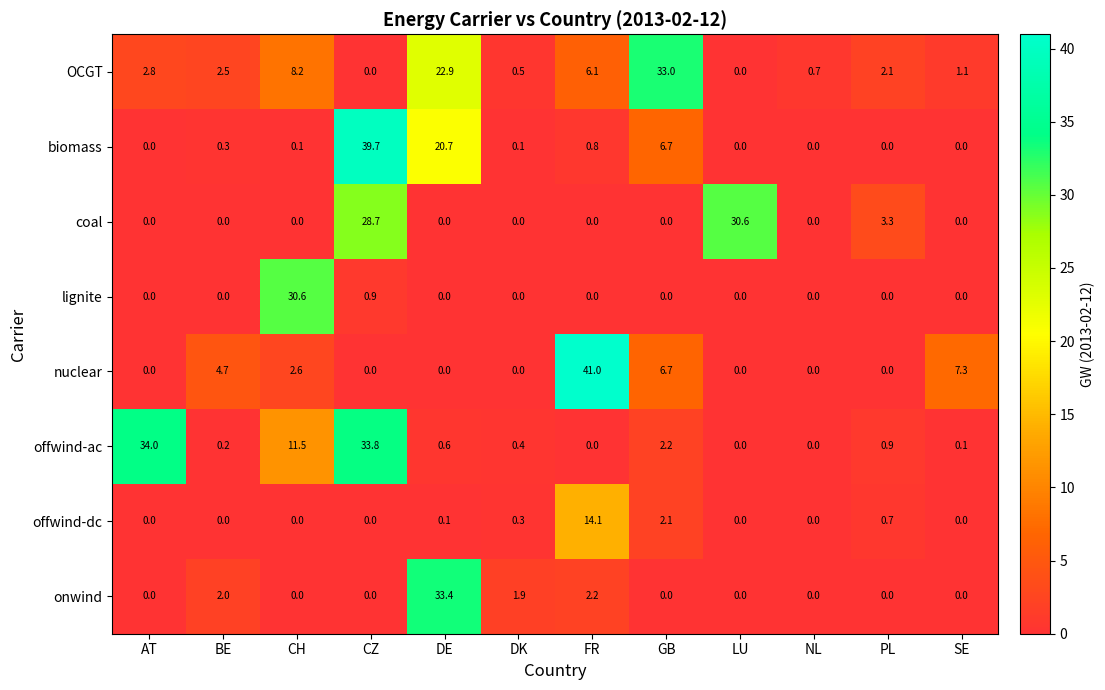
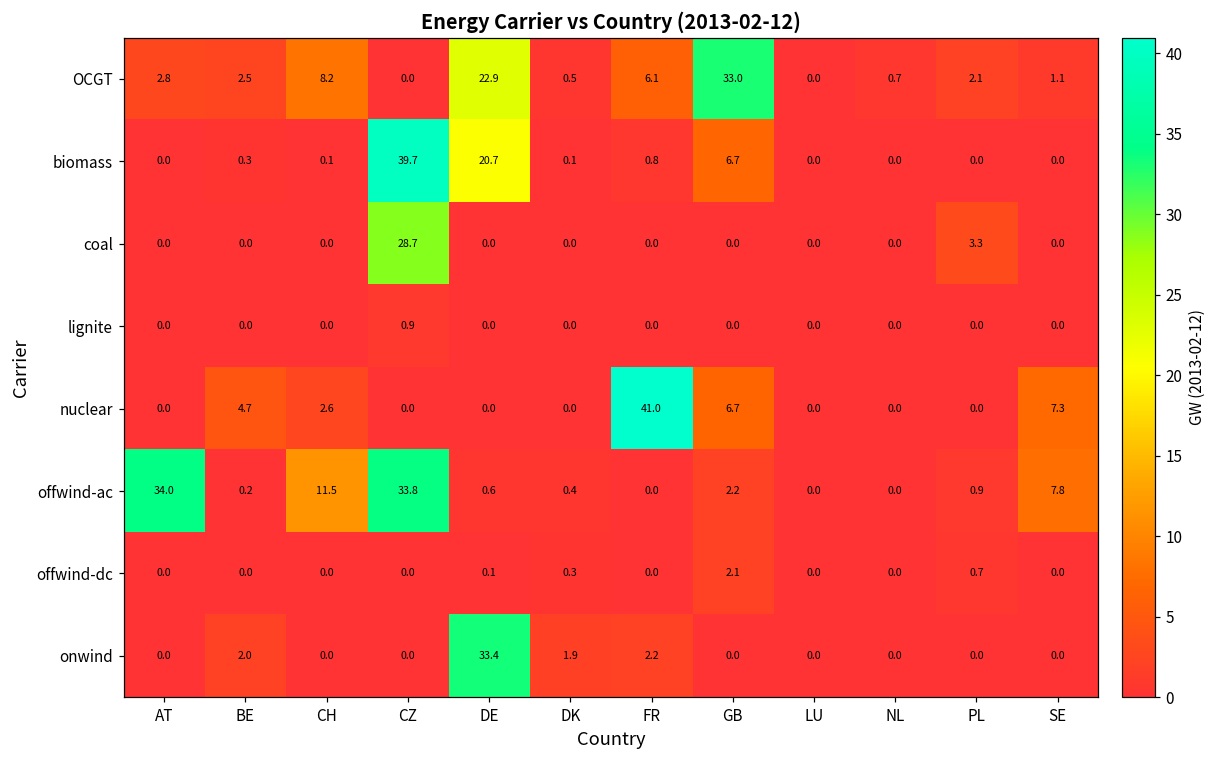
  {
    "OCGT": {
      "AT": 2.8,
      "BE": 2.5,
      "CH": 8.2,
      "CZ": 0.0,
      "DE": 22.9,
      "DK": 0.5,
      "FR": 6.1,
      "GB": 33.0,
      "LU": 0.0,
      "NL": 0.7,
      "PL": 2.1,
      "SE": 1.1
    },
    "biomass": {
      "AT": 0.0,
      "BE": 0.3,
      "CH": 0.1,
      "CZ": 39.7,
      "DE": 20.7,
      "DK": 0.1,
      "FR": 0.8,
      "GB": 6.7,
      "LU": 0.0,
      "NL": 0.0,
      "PL": 0.0,
      "SE": 0.0
    },
    "coal": {
      "AT": 0.0,
      "BE": 0.0,
      "CH": 0.0,
      "CZ": 28.7,
      "DE": 0.0,
      "DK": 0.0,
      "FR": 0.0,
      "GB": 0.0,
-     "LU": 30.6,
+     "LU": 0.0,
      "NL": 0.0,
      "PL": 3.3,
      "SE": 0.0
    },
    "lignite": {
      "AT": 0.0,
      "BE": 0.0,
-     "CH": 30.6,
+     "CH": 0.0,
      "CZ": 0.9,
      "DE": 0.0,
      "DK": 0.0,
      "FR": 0.0,
      "GB": 0.0,
      "LU": 0.0,
      "NL": 0.0,
      "PL": 0.0,
      "SE": 0.0
    },
    "nuclear": {
      "AT": 0.0,
      "BE": 4.7,
      "CH": 2.6,
      "CZ": 0.0,
      "DE": 0.0,
      "DK": 0.0,
      "FR": 41.0,
      "GB": 6.7,
      "LU": 0.0,
      "NL": 0.0,
      "PL": 0.0,
      "SE": 7.3
    },
    "offwind-ac": {
      "AT": 34.0,
      "BE": 0.2,
      "CH": 11.5,
      "CZ": 33.8,
      "DE": 0.6,
      "DK": 0.4,
      "FR": 0.0,
      "GB": 2.2,
      "LU": 0.0,
      "NL": 0.0,
      "PL": 0.9,
-     "SE": 0.1
+     "SE": 7.8
    },
    "offwind-dc": {
      "AT": 0.0,
      "BE": 0.0,
      "CH": 0.0,
      "CZ": 0.0,
      "DE": 0.1,
      "DK": 0.3,
-     "FR": 14.1,
+     "FR": 0.0,
      "GB": 2.1,
      "LU": 0.0,
      "NL": 0.0,
      "PL": 0.7,
      "SE": 0.0
    },
    "onwind": {
      "AT": 0.0,
      "BE": 2.0,
      "CH": 0.0,
      "CZ": 0.0,
      "DE": 33.4,
      "DK": 1.9,
      "FR": 2.2,
      "GB": 0.0,
      "LU": 0.0,
      "NL": 0.0,
      "PL": 0.0,
      "SE": 0.0
    }
  }
